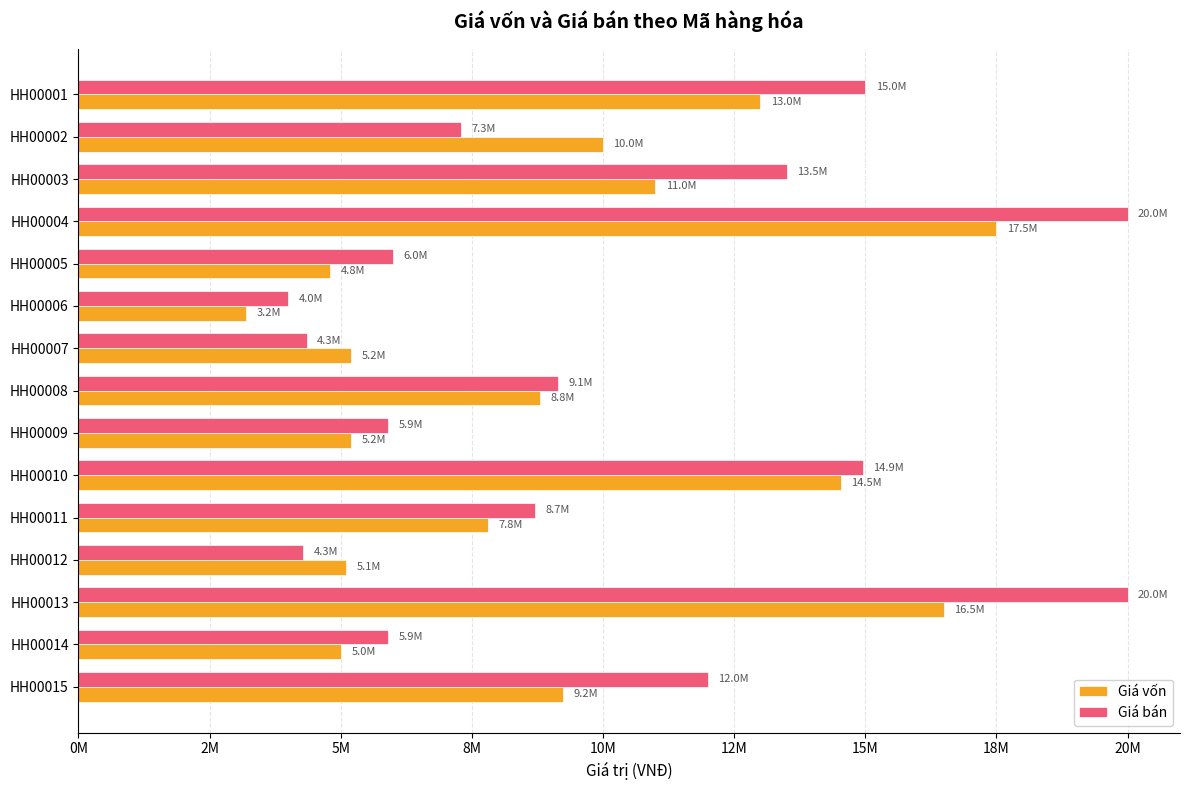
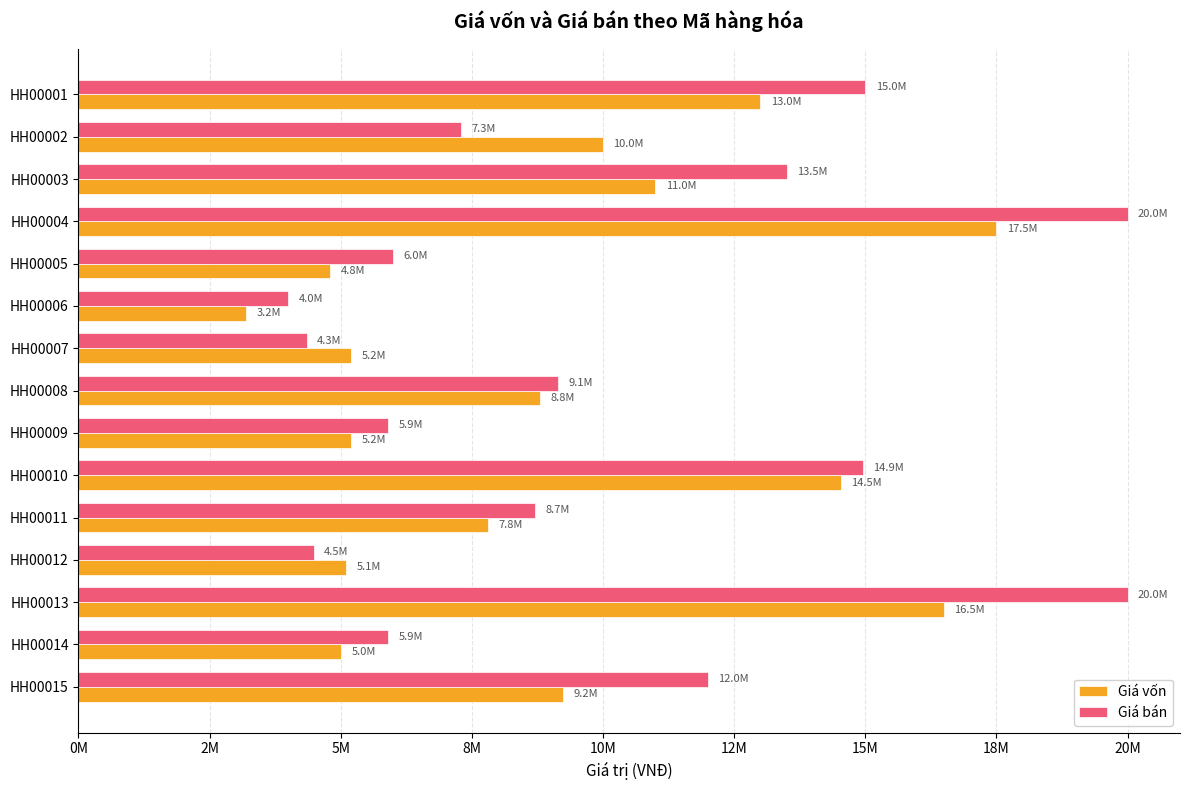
  {
    "Giá vốn": {
      "HH00001": "13.0M",
      "HH00002": "10.0M",
      "HH00003": "11.0M",
      "HH00004": "17.5M",
      "HH00005": "4.8M",
      "HH00006": "3.2M",
      "HH00007": "5.2M",
      "HH00008": "8.8M",
      "HH00009": "5.2M",
      "HH00010": "14.5M",
      "HH00011": "7.8M",
      "HH00012": "5.1M",
      "HH00013": "16.5M",
      "HH00014": "5.0M",
      "HH00015": "9.2M"
    },
    "Giá bán": {
      "HH00001": "15.0M",
      "HH00002": "7.3M",
      "HH00003": "13.5M",
      "HH00004": "20.0M",
      "HH00005": "6.0M",
      "HH00006": "4.0M",
      "HH00007": "4.3M",
      "HH00008": "9.1M",
      "HH00009": "5.9M",
      "HH00010": "14.9M",
      "HH00011": "8.7M",
-     "HH00012": "4.3M",
+     "HH00012": "4.5M",
      "HH00013": "20.0M",
      "HH00014": "5.9M",
      "HH00015": "12.0M"
    }
  }
